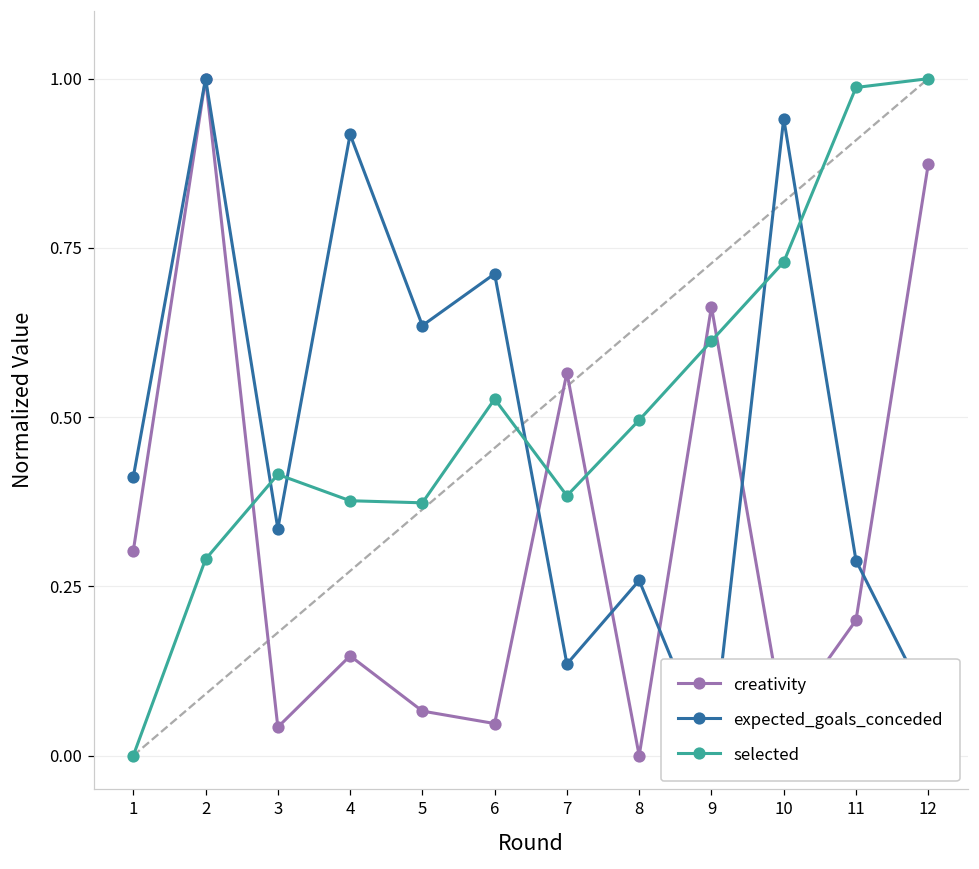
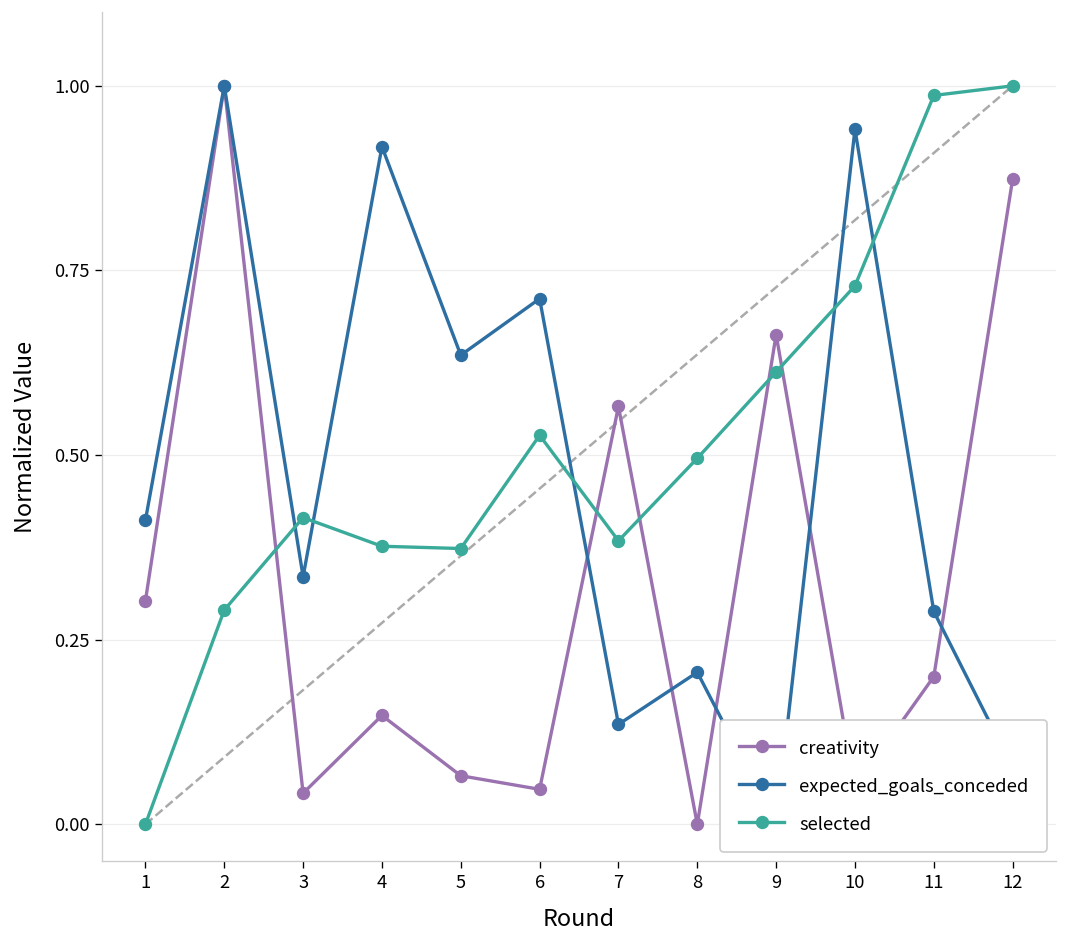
  {
    "expected_goals_conceded": {
      "1": 0.41,
      "3": 0.34,
      "4": 0.92,
      "5": 0.64,
      "6": 0.71,
      "7": 0.14,
-     "8": 0.26,
+     "8": 0.21,
      "10": 0.94,
      "11": 0.29
    },
    "selected": {
      "2": 0.29,
      "3": 0.42,
      "4": 0.38,
      "5": 0.37,
      "6": 0.53,
      "7": 0.38,
      "8": 0.50,
      "9": 0.61,
      "10": 0.73,
      "11": 0.99
    }
  }
